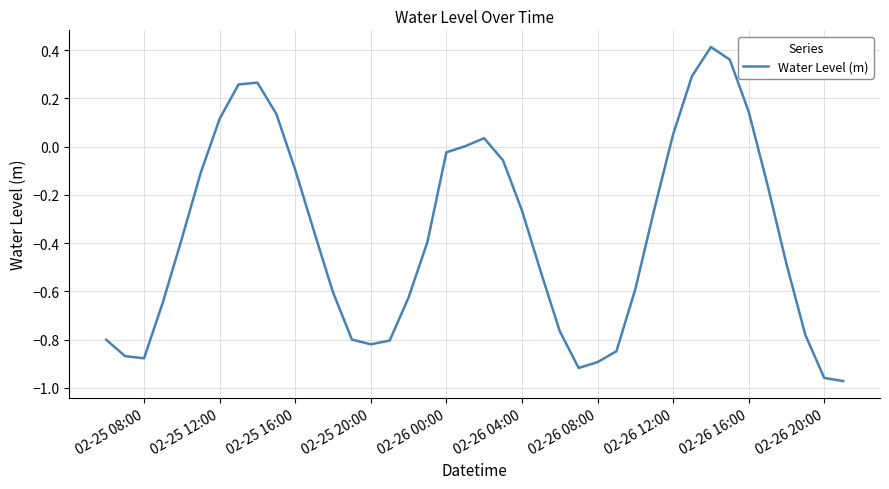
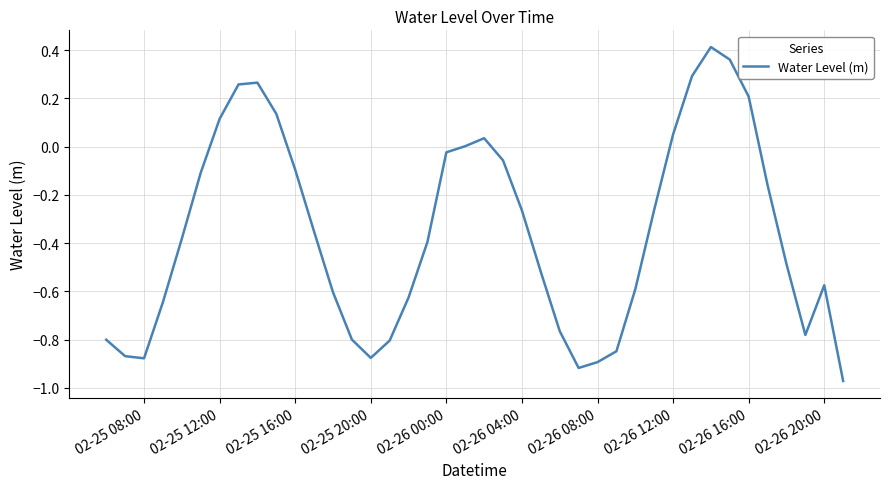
  {
    "02-25 08:00": -0.88,
    "02-25 12:00": 0.11,
    "02-25 16:00": -0.10,
-   "02-25 20:00": -0.82,
+   "02-25 20:00": -0.88,
    "02-26 00:00": -0.02,
    "02-26 04:00": -0.26,
    "02-26 08:00": -0.89,
    "02-26 12:00": 0.05,
-   "02-26 16:00": 0.14,
-   "02-26 20:00": -0.96
+   "02-26 16:00": 0.21,
+   "02-26 20:00": -0.57
  }
